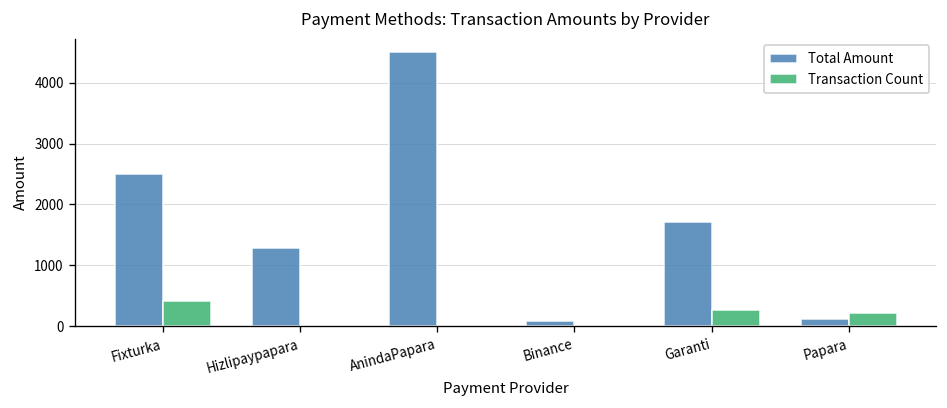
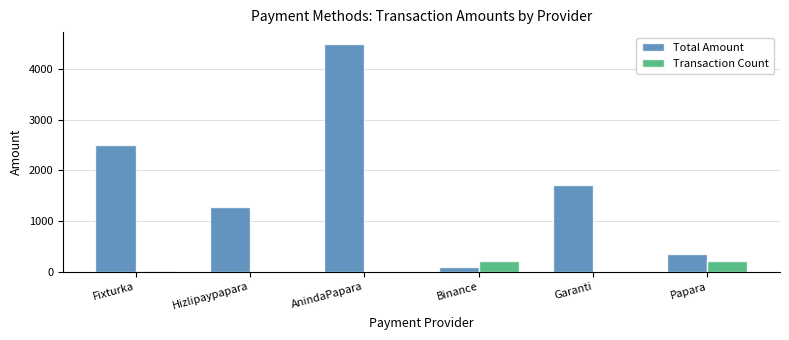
  {
    "Total Amount": {
      "Fixturka": 2500,
      "Hizlipaypapara": 1300,
      "AnindaPapara": 4500,
      "Binance": 100,
      "Garanti": 1700,
-     "Papara": 100
+     "Papara": 400
    },
    "Transaction Count": {
-     "Fixturka": 400,
-     "Binance": 0,
-     "Garanti": 300,
+     "Fixturka": 0,
+     "Binance": 200,
+     "Garanti": 0,
      "Papara": 200
    }
  }
